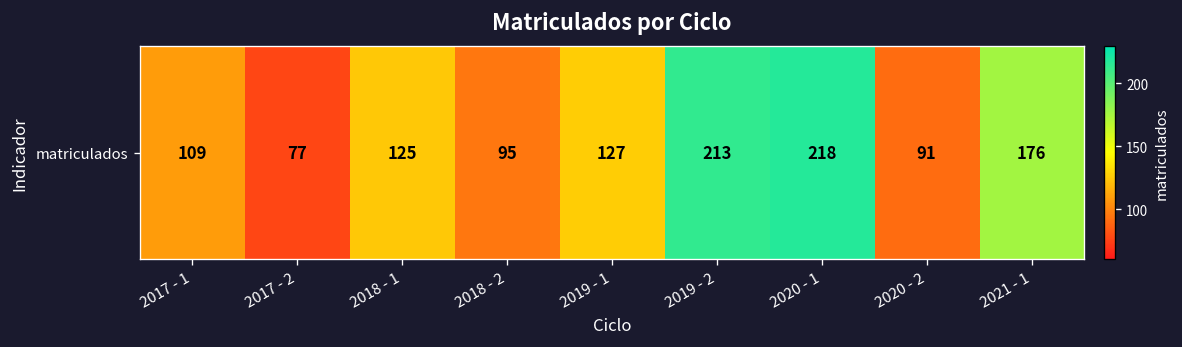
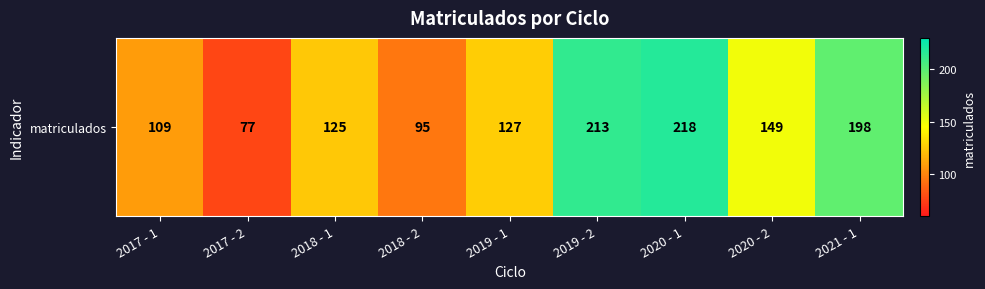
  {
    "matriculados": {
      "2017 - 1": 109,
      "2017 - 2": 77,
      "2018 - 1": 125,
      "2018 - 2": 95,
      "2019 - 1": 127,
      "2019 - 2": 213,
      "2020 - 1": 218,
-     "2020 - 2": 91,
-     "2021 - 1": 176
+     "2020 - 2": 149,
+     "2021 - 1": 198
    }
  }
